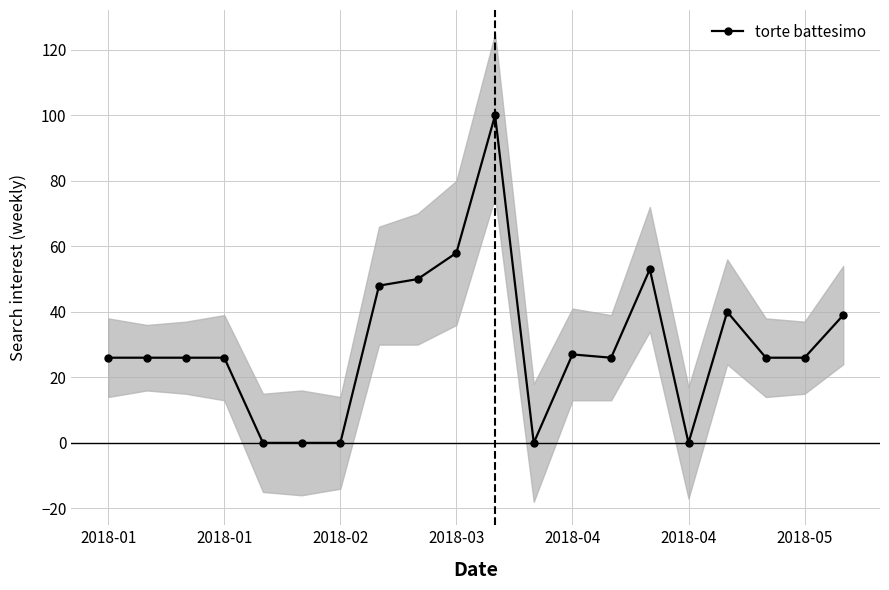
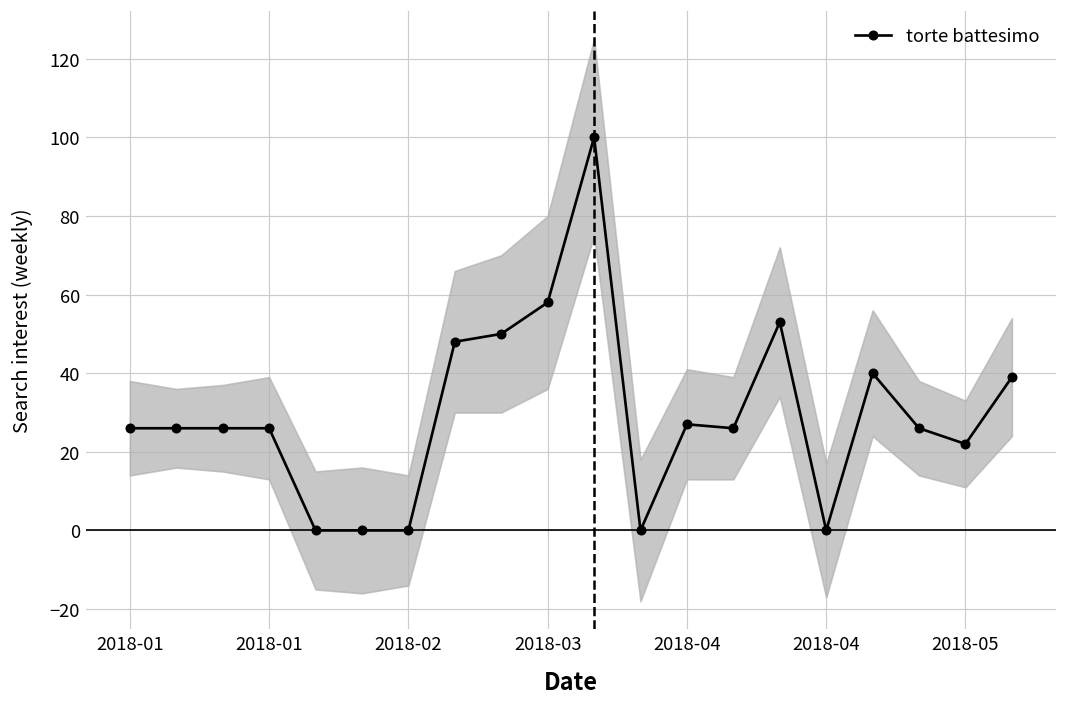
  {
    "torte battesimo": {
      "2018-02": 0,
      "2018-03": 58,
-     "2018-05": 26
+     "2018-05": 22
    }
  }
